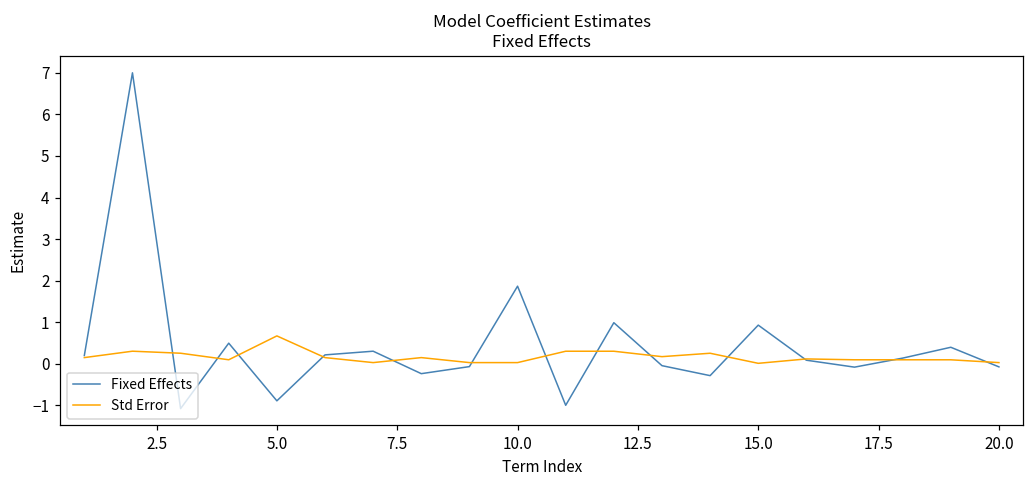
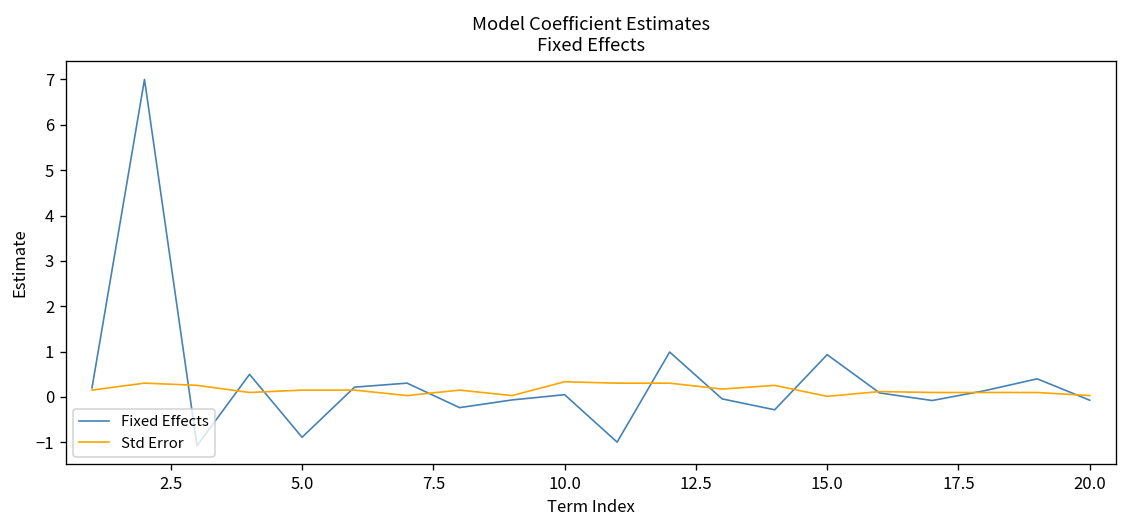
  {
    "Fixed Effects": {
      "5.0": -0.9,
-     "10.0": 1.9,
+     "10.0": 0.0,
      "15.0": 0.9,
      "20.0": -0.1
    },
    "Std Error": {
-     "5.0": 0.7,
-     "10.0": 0.0,
+     "5.0": 0.1,
+     "10.0": 0.3,
      "15.0": 0.0,
      "20.0": 0.0
    }
  }
